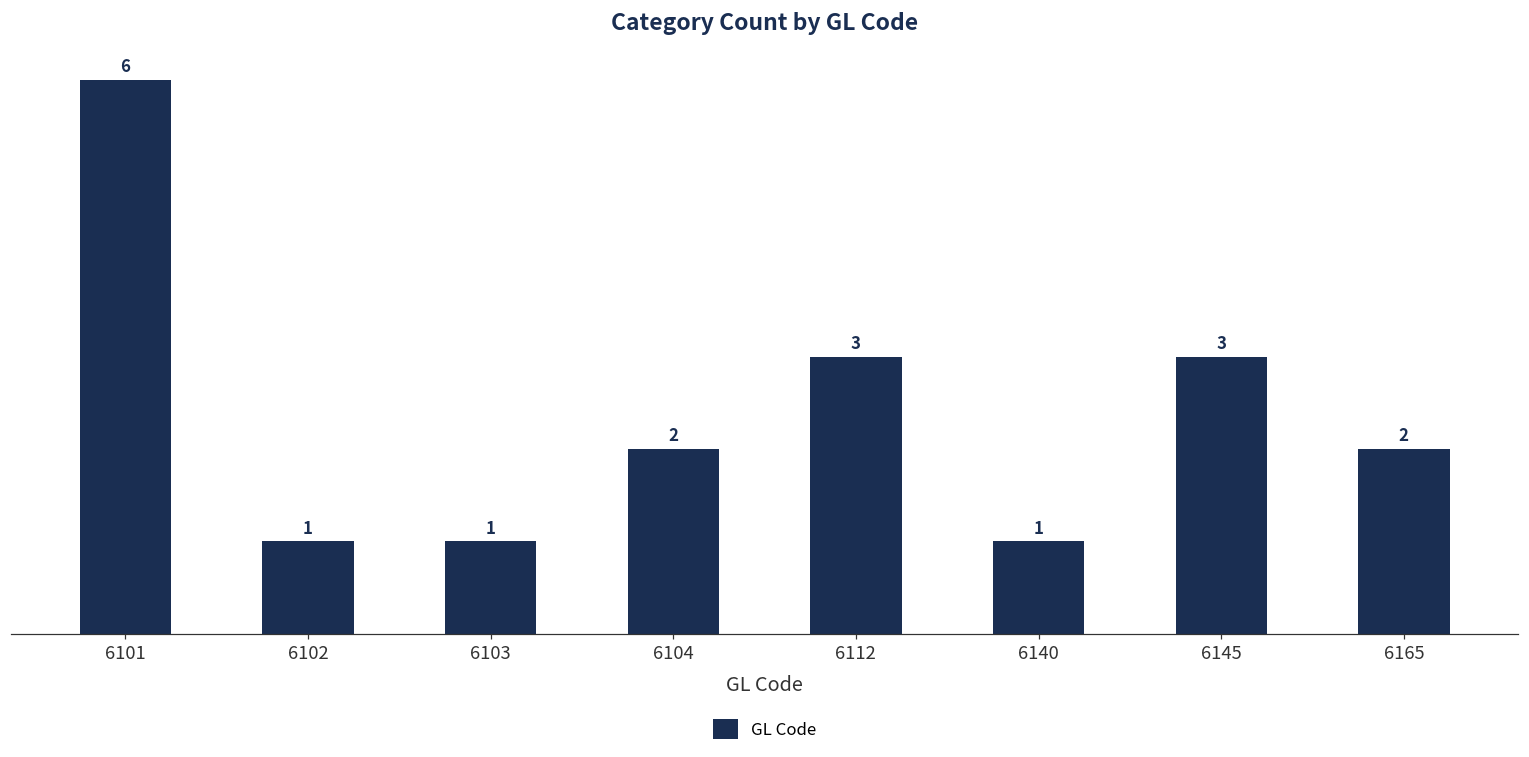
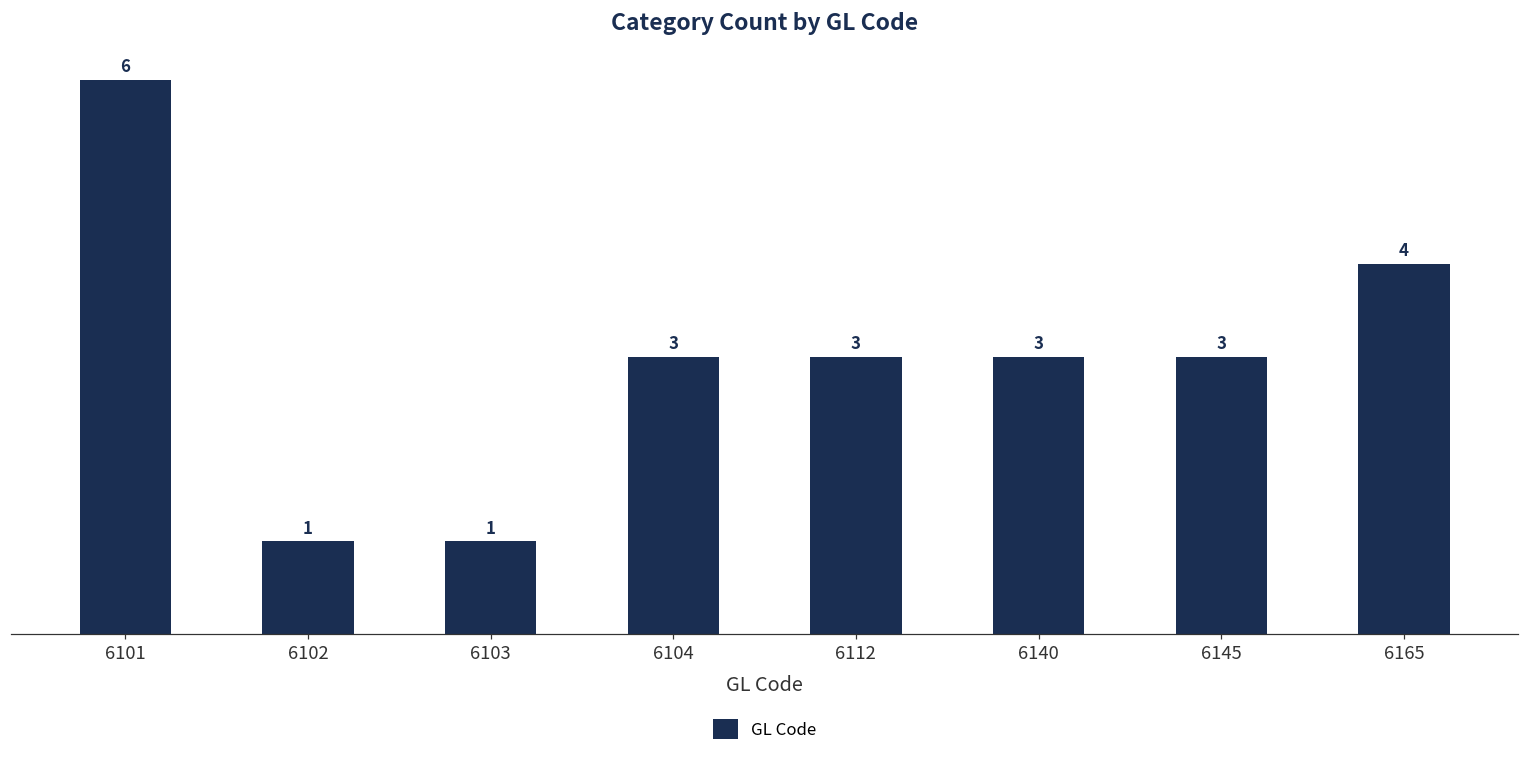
  {
    "6101": 6,
    "6102": 1,
    "6103": 1,
-   "6104": 2,
+   "6104": 3,
    "6112": 3,
-   "6140": 1,
+   "6140": 3,
    "6145": 3,
-   "6165": 2
+   "6165": 4
  }
